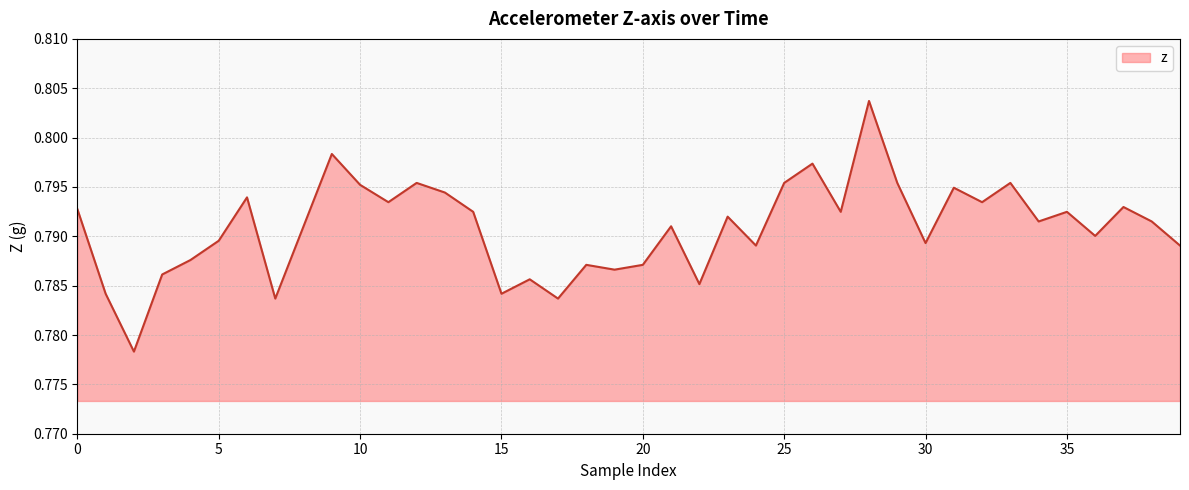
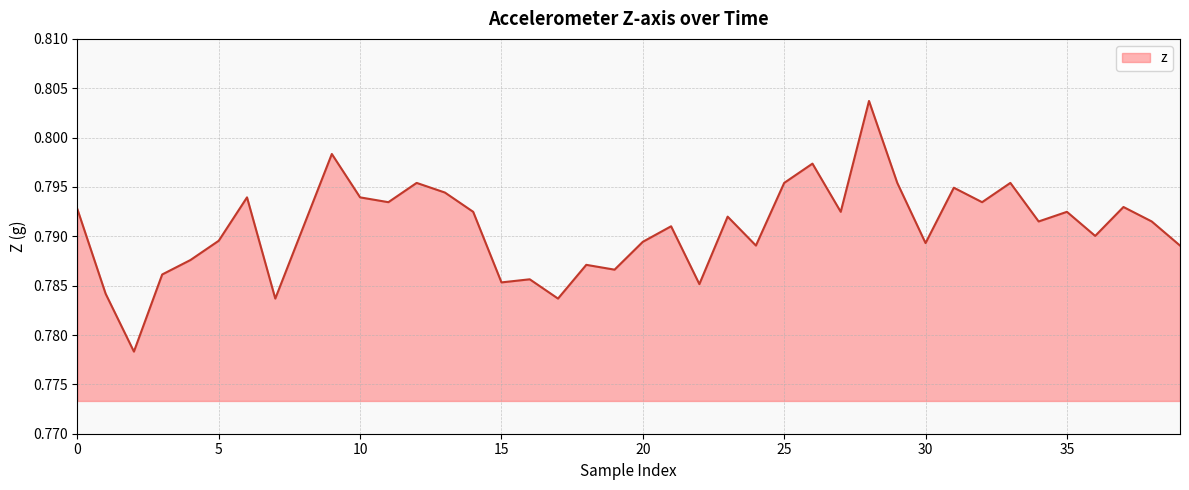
  {
    "0": 0.793,
    "5": 0.790,
-   "10": 0.795,
-   "15": 0.784,
-   "20": 0.787,
+   "10": 0.794,
+   "15": 0.785,
+   "20": 0.789,
    "25": 0.795,
    "30": 0.789,
    "35": 0.792
  }
